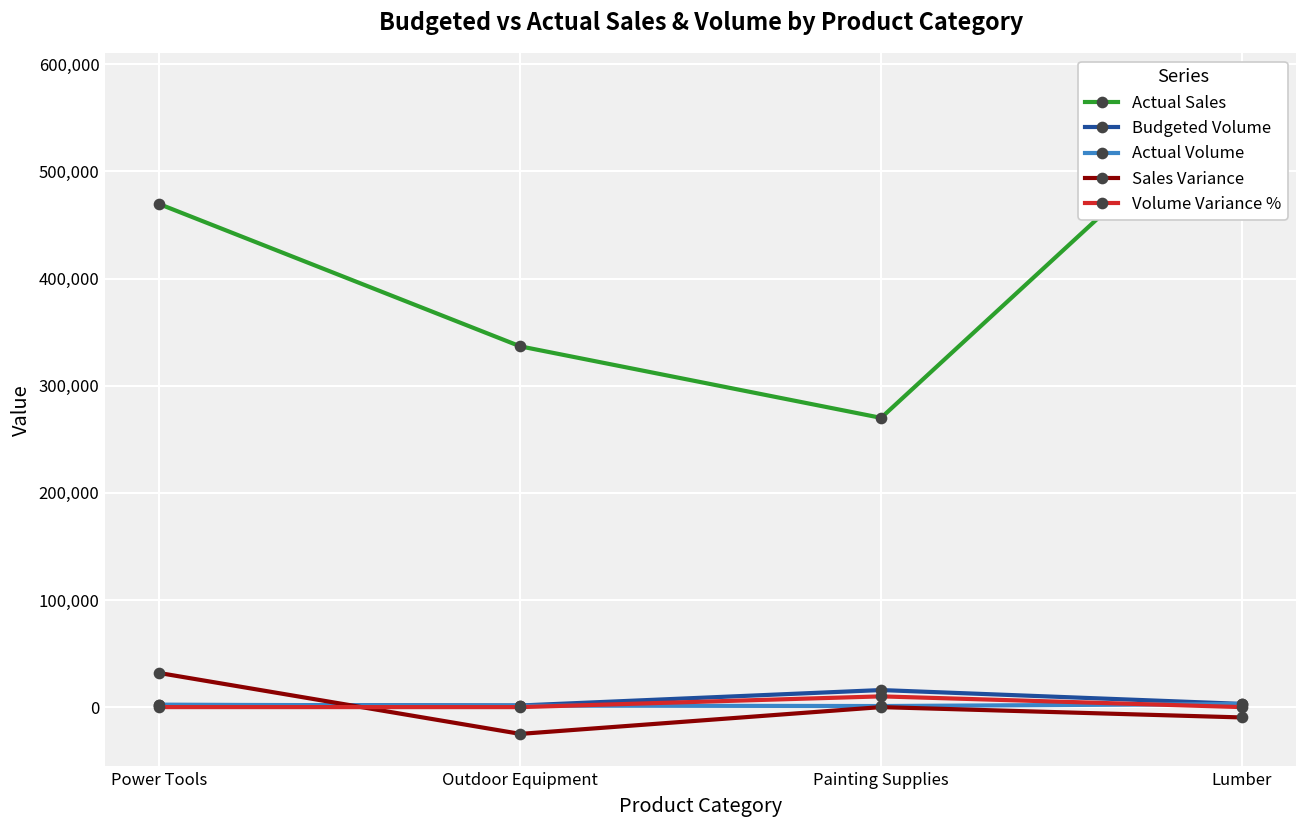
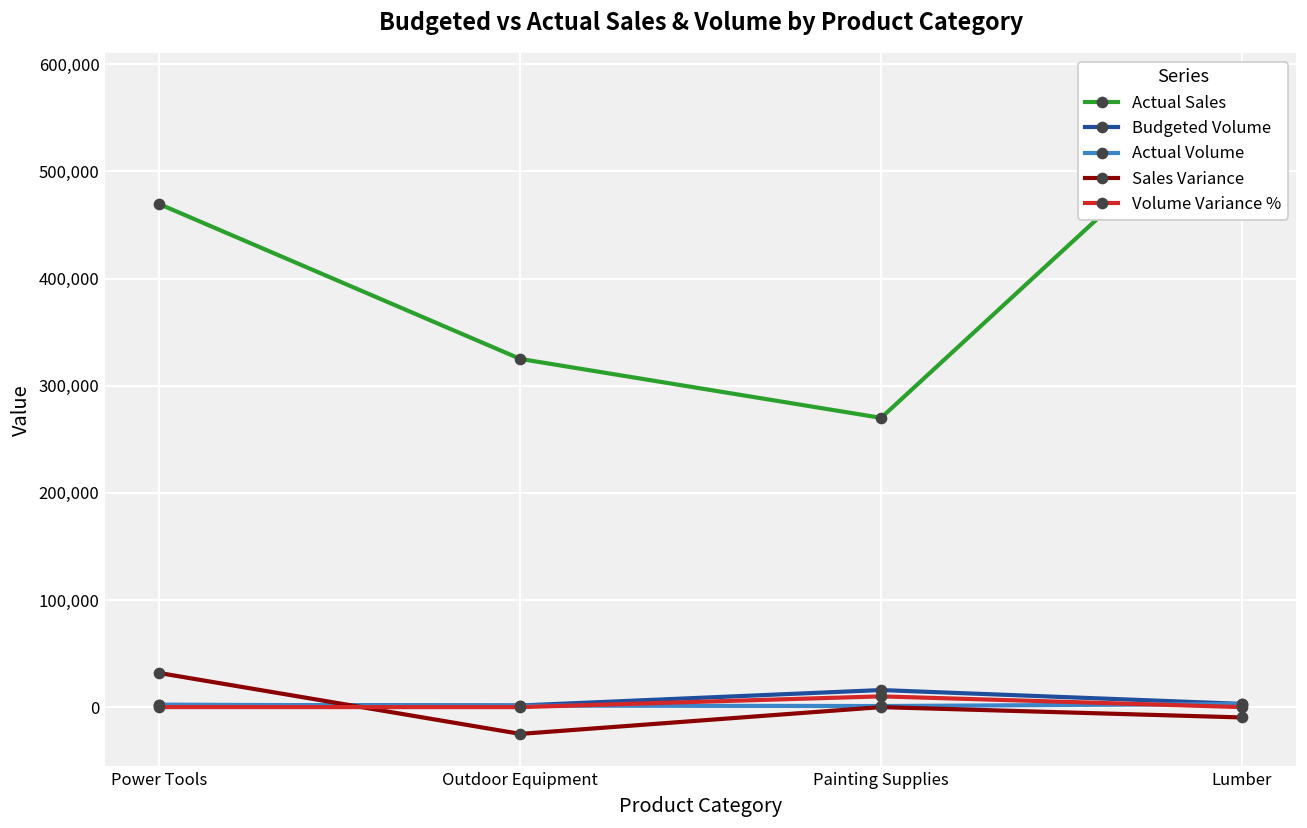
  {
    "Actual Sales": {
      "Power Tools": "470,000",
-     "Outdoor Equipment": "340,000",
+     "Outdoor Equipment": "330,000",
      "Painting Supplies": "270,000"
    },
    "Budgeted Volume": {
      "Painting Supplies": "20,000"
    },
    "Sales Variance": {
      "Power Tools": "30,000",
      "Outdoor Equipment": "-30,000",
      "Lumber": "-10,000"
    },
    "Volume Variance %": {
      "Painting Supplies": "10,000",
      "Lumber": "0"
    }
  }
